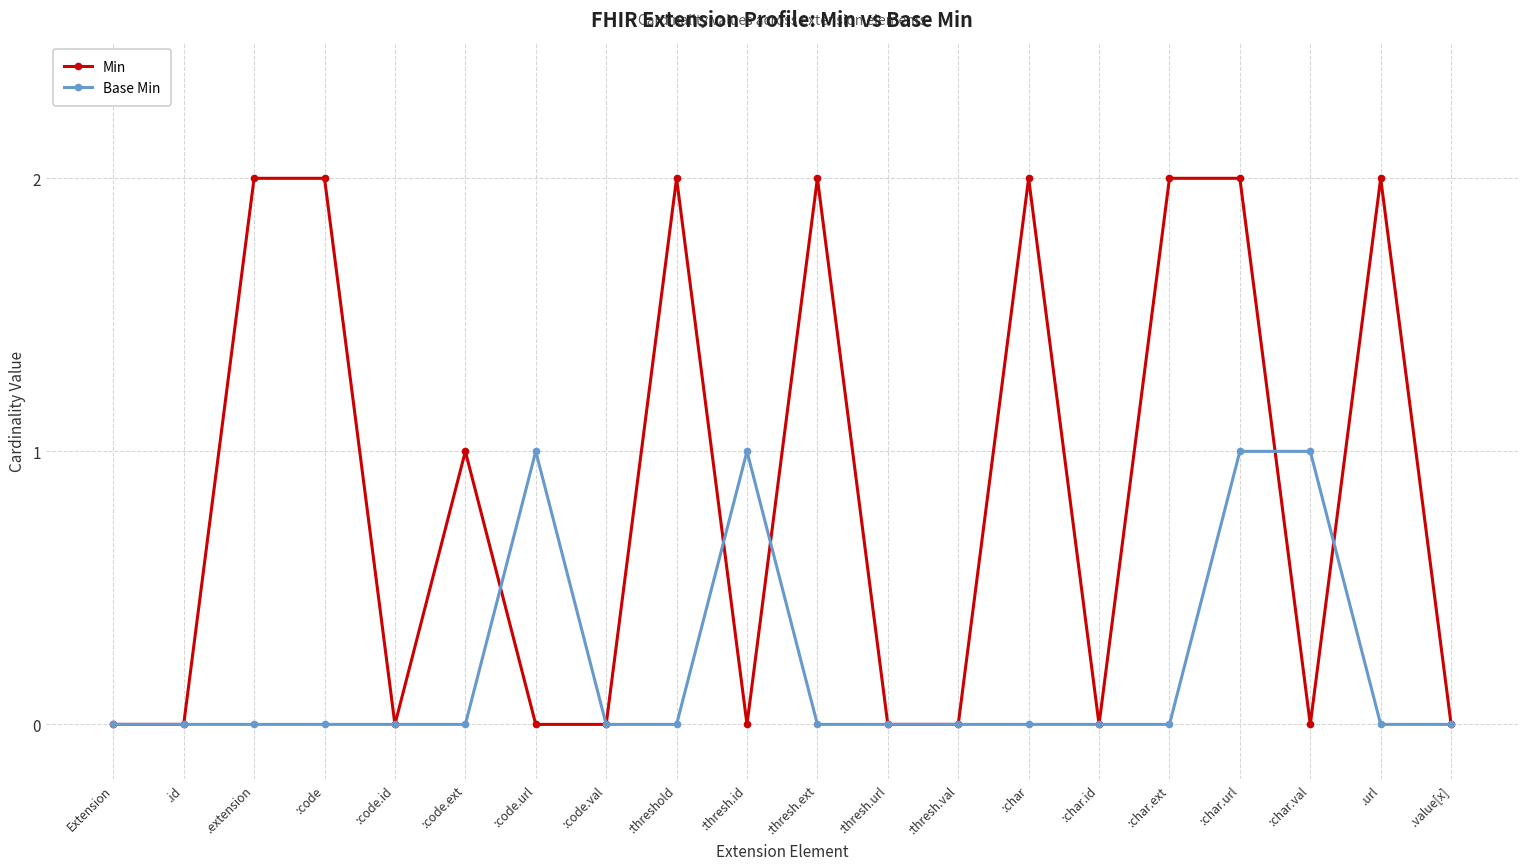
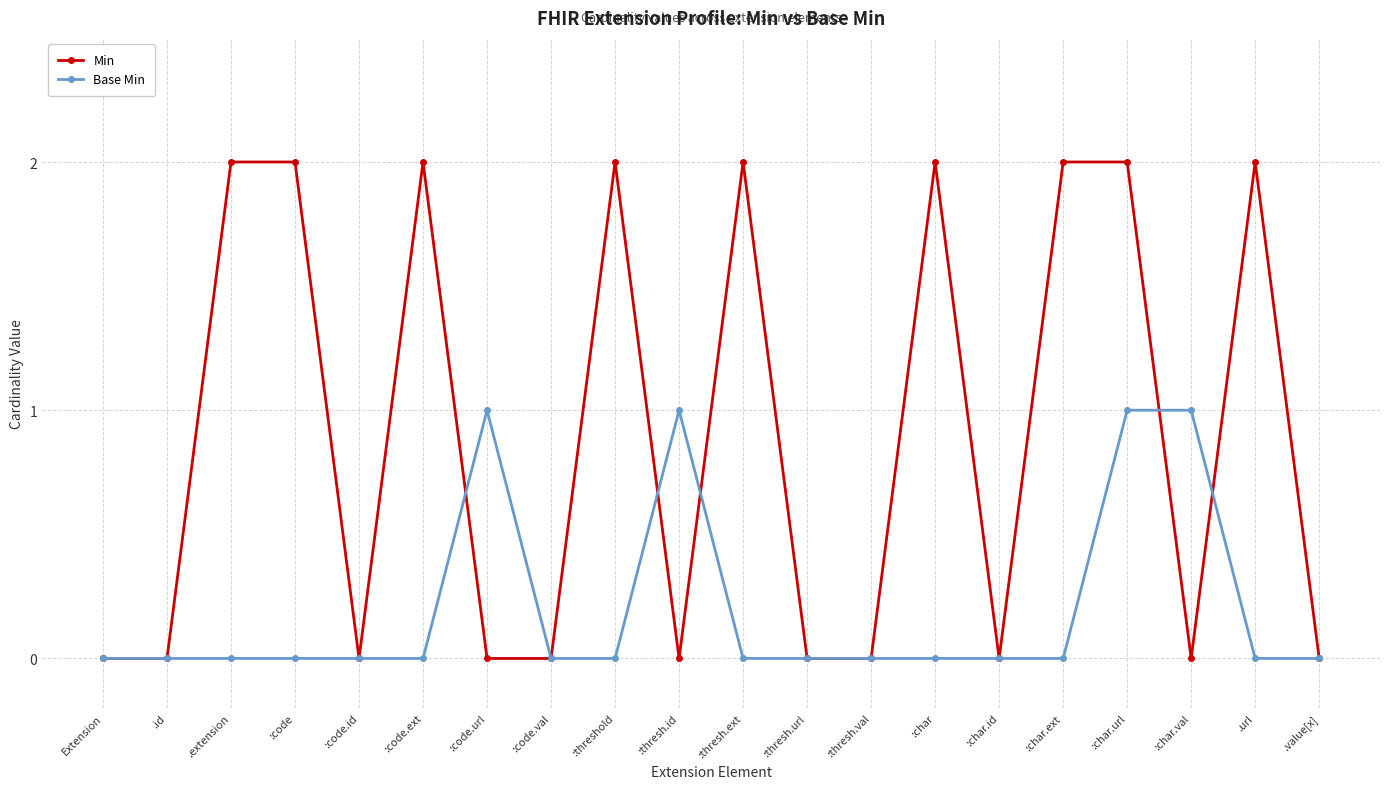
  {
    "Min": {
      ".extension": 2,
      ":code": 2,
-     ":code.ext": 1,
+     ":code.ext": 2,
      ":code.url": 0,
      ":threshold": 2,
      ":thresh.id": 0,
      ":thresh.ext": 2,
      ":char": 2,
      ":char.ext": 2,
      ":char.url": 2,
      ":char.val": 0,
      ".url": 2
    },
    "Base Min": {
      ".extension": 0,
      ":code": 0,
      ":code.ext": 0,
      ":code.url": 1,
      ":threshold": 0,
      ":thresh.id": 1,
      ":thresh.ext": 0,
      ":char": 0,
      ":char.ext": 0,
      ":char.url": 1,
      ":char.val": 1,
      ".url": 0
    }
  }
